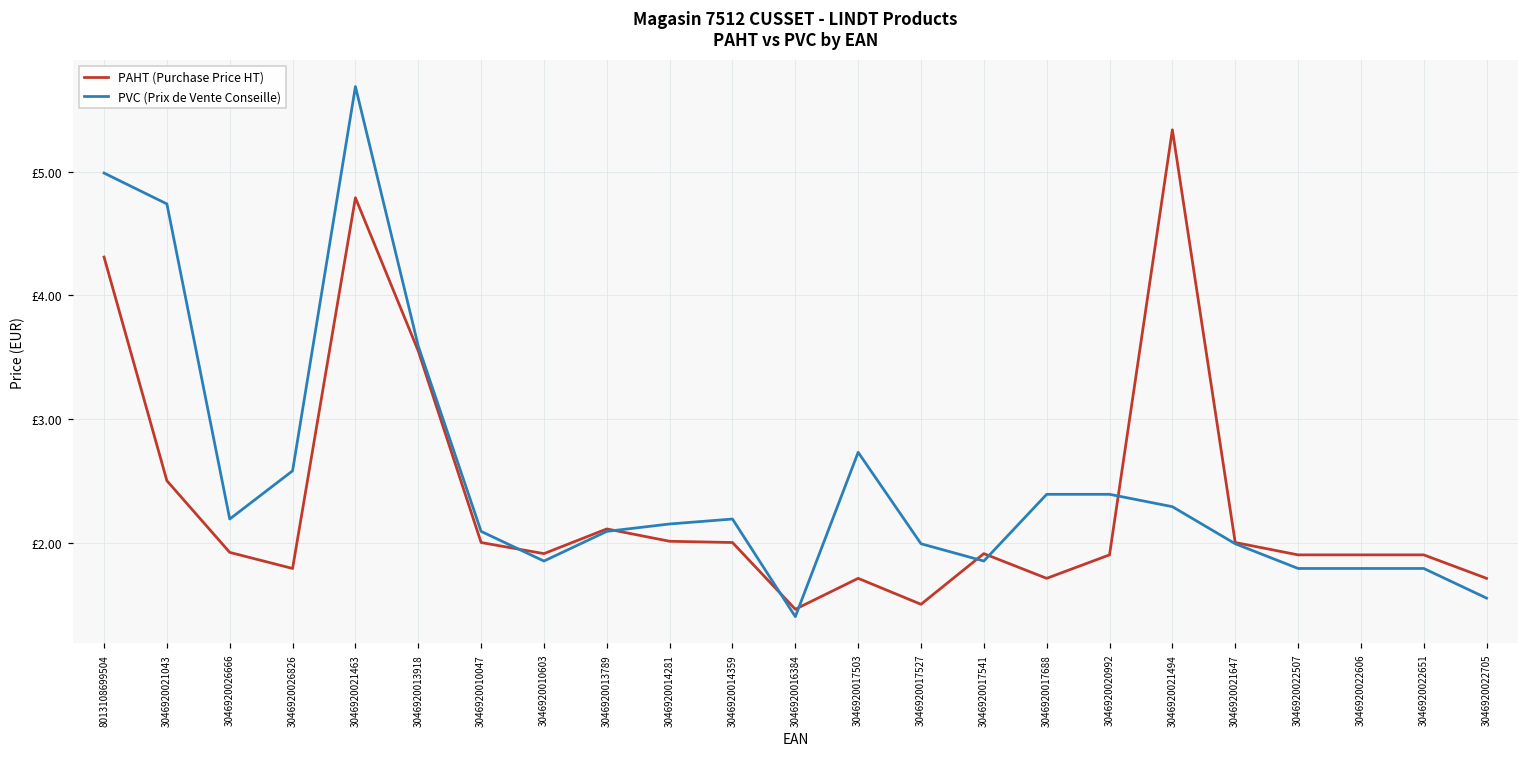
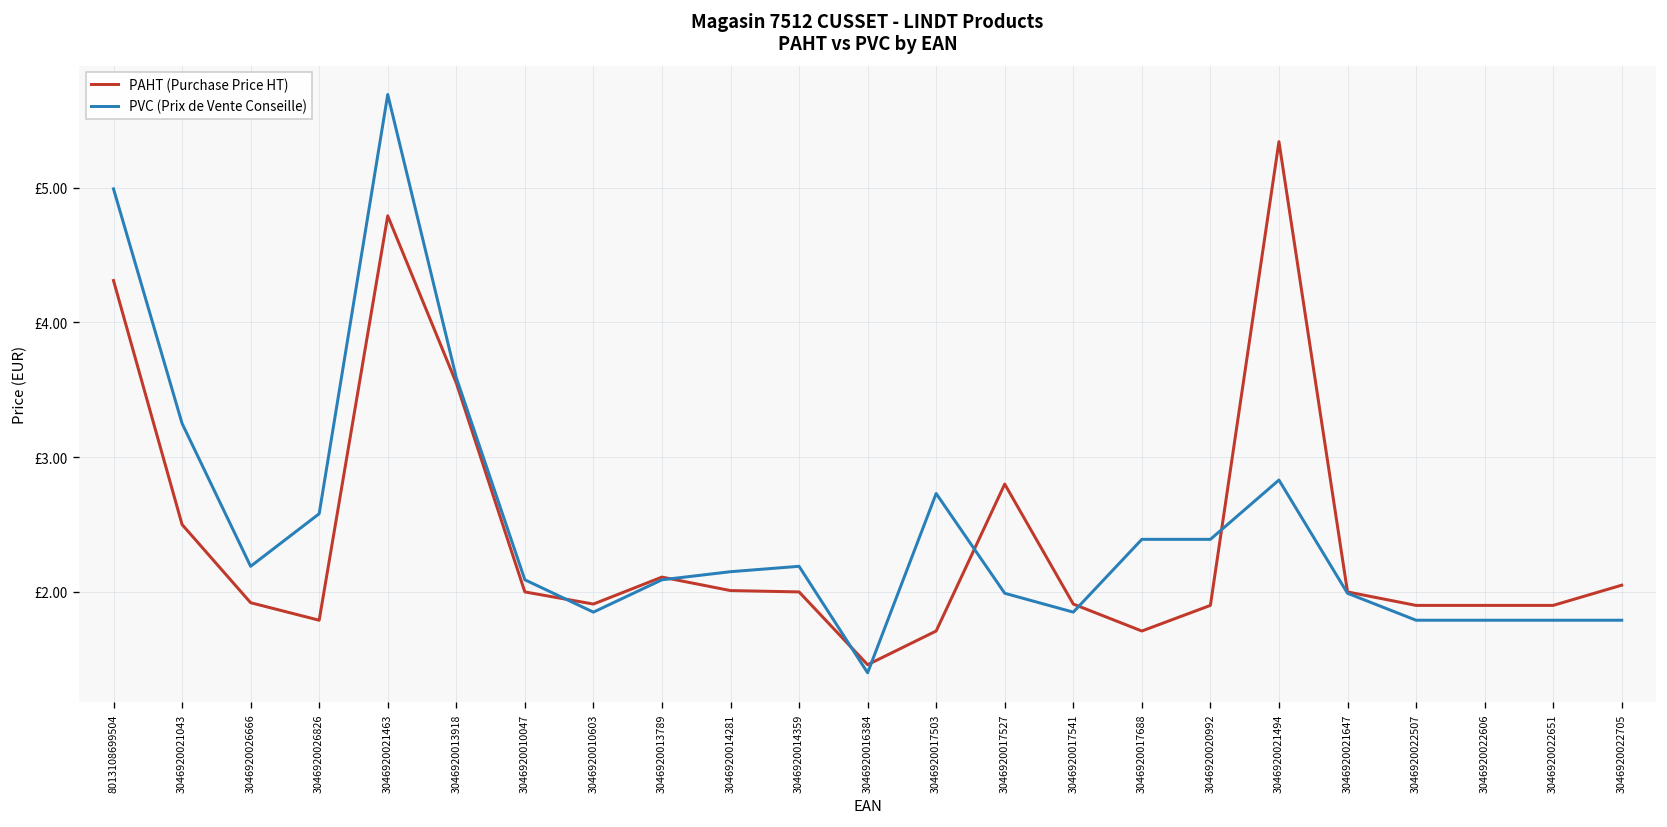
  {
    "PAHT (Purchase Price HT)": {
      "8013108699504": "£4.31",
      "3046920021043": "£2.50",
      "3046920026666": "£1.92",
      "3046920026826": "£1.79",
      "3046920021463": "£4.79",
      "3046920013918": "£3.55",
      "3046920010047": "£2.00",
      "3046920010603": "£1.91",
      "3046920014281": "£2.01",
      "3046920014359": "£2.00",
      "3046920016384": "£1.46",
      "3046920017503": "£1.71",
-     "3046920017527": "£1.5",
+     "3046920017527": "£2.8",
      "3046920017541": "£1.91",
      "3046920017688": "£1.71",
      "3046920020992": "£1.90",
      "3046920021494": "£5.34",
      "3046920022507": "£1.90",
      "3046920022606": "£1.90",
      "3046920022651": "£1.90",
-     "3046920022705": "£1.71"
+     "3046920022705": "£2.05"
    },
    "PVC (Prix de Vente Conseille)": {
      "8013108699504": "£4.99",
-     "3046920021043": "£4.74",
+     "3046920021043": "£3.25",
      "3046920026666": "£2.19",
      "3046920026826": "£2.58",
      "3046920021463": "£5.69",
      "3046920013918": "£3.59",
      "3046920010047": "£2.09",
      "3046920010603": "£1.85",
      "3046920014281": "£2.15",
      "3046920014359": "£2.19",
      "3046920016384": "£1.40",
      "3046920017503": "£2.73",
      "3046920017527": "£1.99",
      "3046920017541": "£1.85",
      "3046920017688": "£2.39",
      "3046920020992": "£2.39",
-     "3046920021494": "£2.29",
+     "3046920021494": "£2.83",
      "3046920022507": "£1.79",
      "3046920022606": "£1.79",
      "3046920022651": "£1.79",
-     "3046920022705": "£1.55"
+     "3046920022705": "£1.79"
    }
  }
